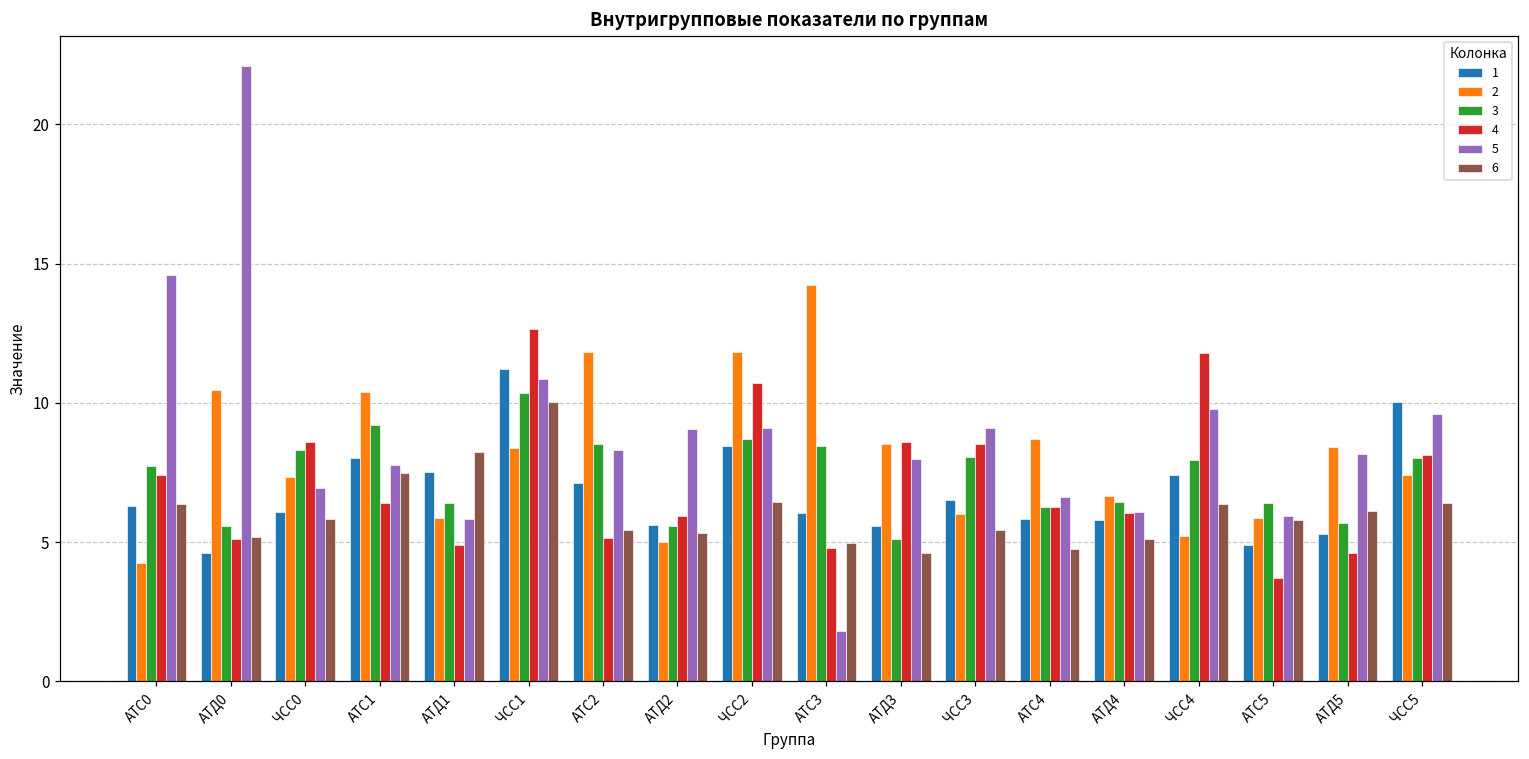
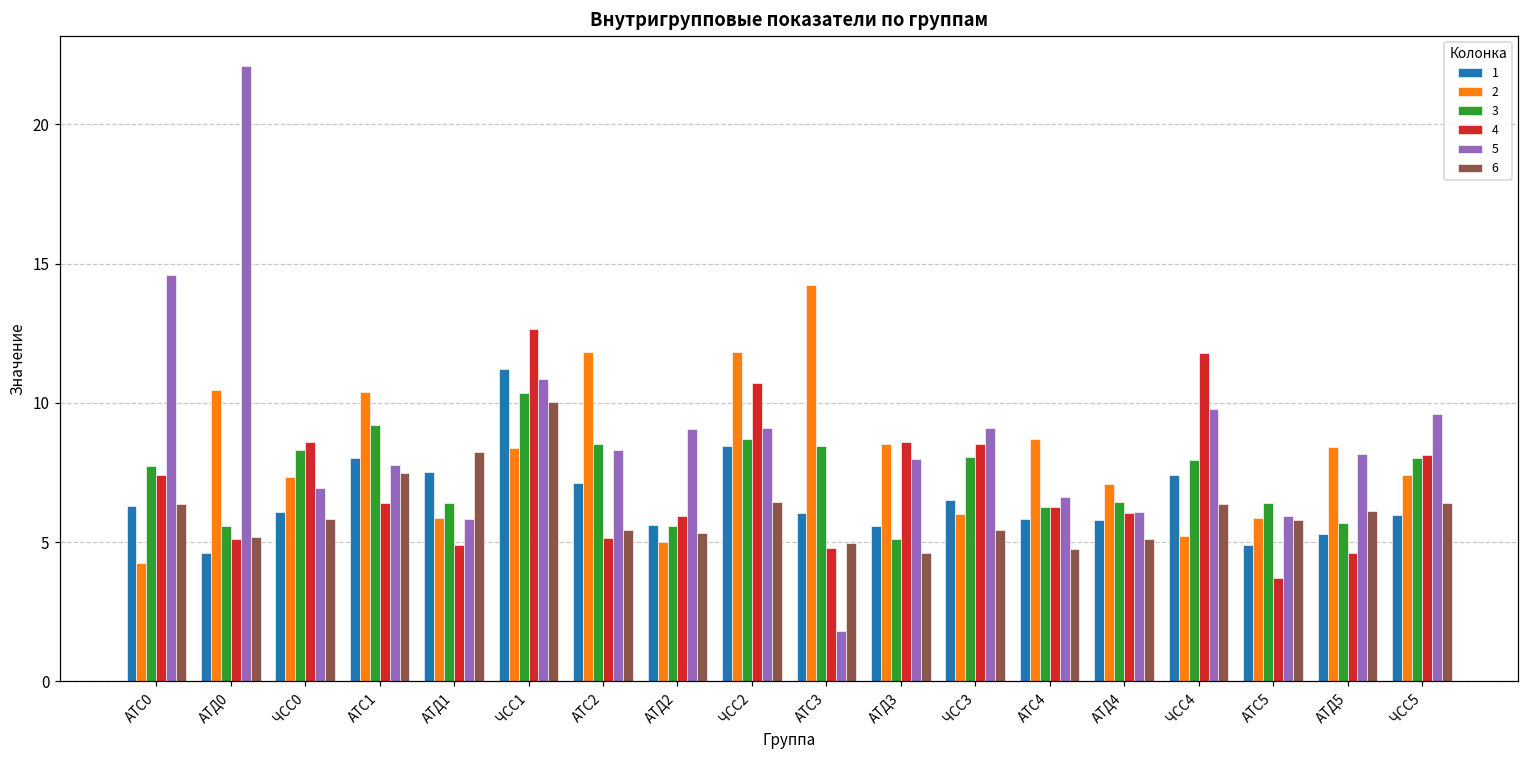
  {
    "1": {
      "АТС0": 6.3,
      "АТД0": 4.6,
      "ЧСС0": 6.1,
      "АТС1": 8.0,
      "АТД1": 7.5,
      "ЧСС1": 11.2,
      "АТС2": 7.1,
      "АТД2": 5.6,
      "ЧСС2": 8.4,
      "АТС3": 6.0,
      "АТД3": 5.6,
      "ЧСС3": 6.5,
      "АТС4": 5.8,
      "АТД4": 5.8,
      "ЧСС4": 7.4,
      "АТС5": 4.9,
      "АТД5": 5.3,
-     "ЧСС5": 10.0
+     "ЧСС5": 6.0
    },
    "2": {
      "АТС0": 4.3,
      "АТД0": 10.5,
      "ЧСС0": 7.3,
      "АТС1": 10.4,
      "АТД1": 5.8,
      "ЧСС1": 8.4,
      "АТС2": 11.8,
      "АТД2": 5.0,
      "ЧСС2": 11.8,
      "АТС3": 14.2,
      "АТД3": 8.5,
      "ЧСС3": 6.0,
      "АТС4": 8.7,
-     "АТД4": 6.7,
+     "АТД4": 7.1,
      "ЧСС4": 5.2,
      "АТС5": 5.9,
      "АТД5": 8.4,
      "ЧСС5": 7.4
    },
    "3": {
      "АТС0": 7.7,
      "АТД0": 5.6,
      "ЧСС0": 8.3,
      "АТС1": 9.2,
      "АТД1": 6.4,
      "ЧСС1": 10.4,
      "АТС2": 8.5,
      "АТД2": 5.6,
      "ЧСС2": 8.7,
      "АТС3": 8.5,
      "АТД3": 5.1,
      "ЧСС3": 8.1,
      "АТС4": 6.3,
      "АТД4": 6.4,
      "ЧСС4": 8.0,
      "АТС5": 6.4,
      "АТД5": 5.7,
      "ЧСС5": 8.0
    },
    "4": {
      "АТС0": 7.4,
      "АТД0": 5.1,
      "ЧСС0": 8.6,
      "АТС1": 6.4,
      "АТД1": 4.9,
      "ЧСС1": 12.6,
      "АТС2": 5.2,
      "АТД2": 5.9,
      "ЧСС2": 10.7,
      "АТС3": 4.8,
      "АТД3": 8.6,
      "ЧСС3": 8.5,
      "АТС4": 6.3,
      "АТД4": 6.0,
      "ЧСС4": 11.8,
      "АТС5": 3.7,
      "АТД5": 4.6,
      "ЧСС5": 8.1
    },
    "5": {
      "АТС0": 14.6,
      "АТД0": 22.1,
      "ЧСС0": 6.9,
      "АТС1": 7.8,
      "АТД1": 5.8,
      "ЧСС1": 10.8,
      "АТС2": 8.3,
      "АТД2": 9.1,
      "ЧСС2": 9.1,
      "АТС3": 1.8,
      "АТД3": 8.0,
      "ЧСС3": 9.1,
      "АТС4": 6.6,
      "АТД4": 6.1,
      "ЧСС4": 9.8,
      "АТС5": 5.9,
      "АТД5": 8.2,
      "ЧСС5": 9.6
    },
    "6": {
      "АТС0": 6.4,
      "АТД0": 5.2,
      "ЧСС0": 5.8,
      "АТС1": 7.5,
      "АТД1": 8.3,
      "ЧСС1": 10.0,
      "АТС2": 5.4,
      "АТД2": 5.3,
      "ЧСС2": 6.4,
      "АТС3": 5.0,
      "АТД3": 4.6,
      "ЧСС3": 5.4,
      "АТС4": 4.8,
      "АТД4": 5.1,
      "ЧСС4": 6.4,
      "АТС5": 5.8,
      "АТД5": 6.1,
      "ЧСС5": 6.4
    }
  }
